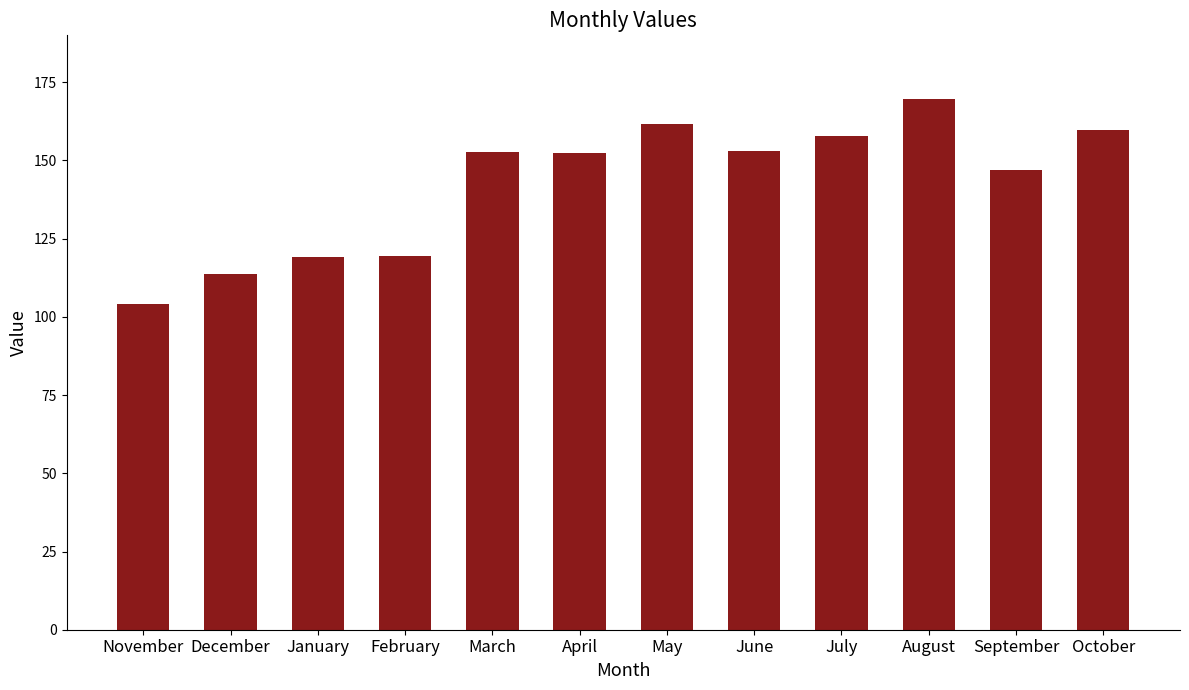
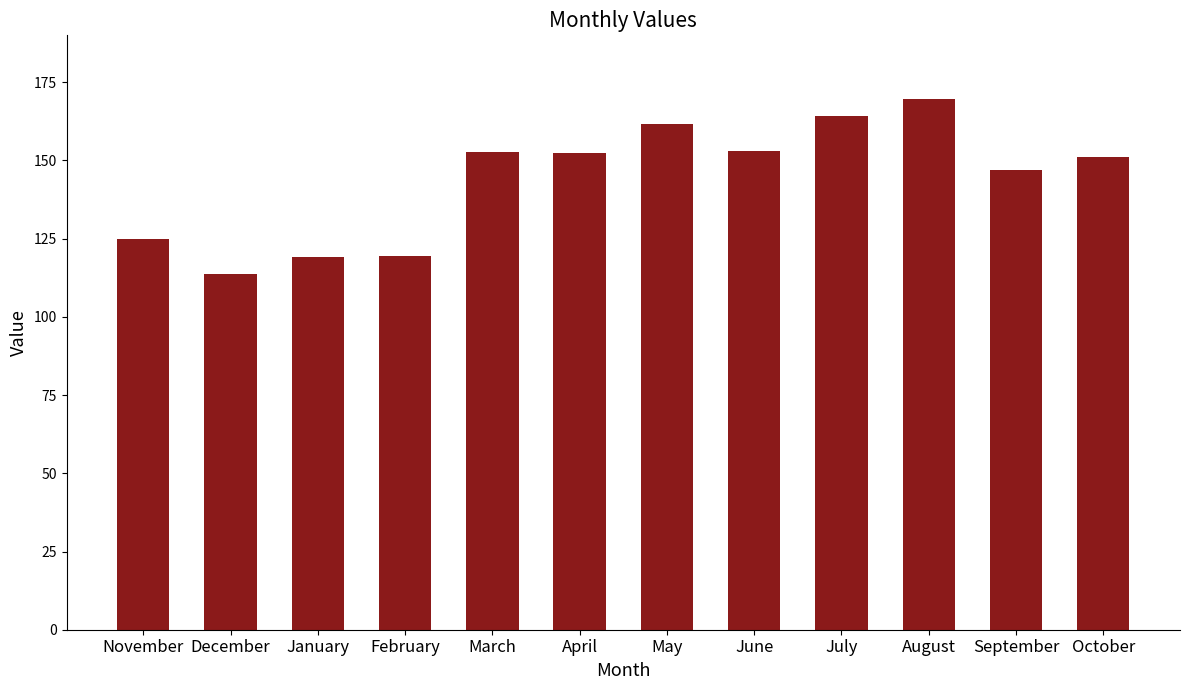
  {
-   "November": 104,
+   "November": 125,
    "December": 114,
    "January": 119,
    "February": 120,
    "March": 153,
    "April": 152,
    "May": 162,
    "June": 153,
-   "July": 158,
+   "July": 164,
    "August": 170,
    "September": 147,
-   "October": 160
+   "October": 151
  }
